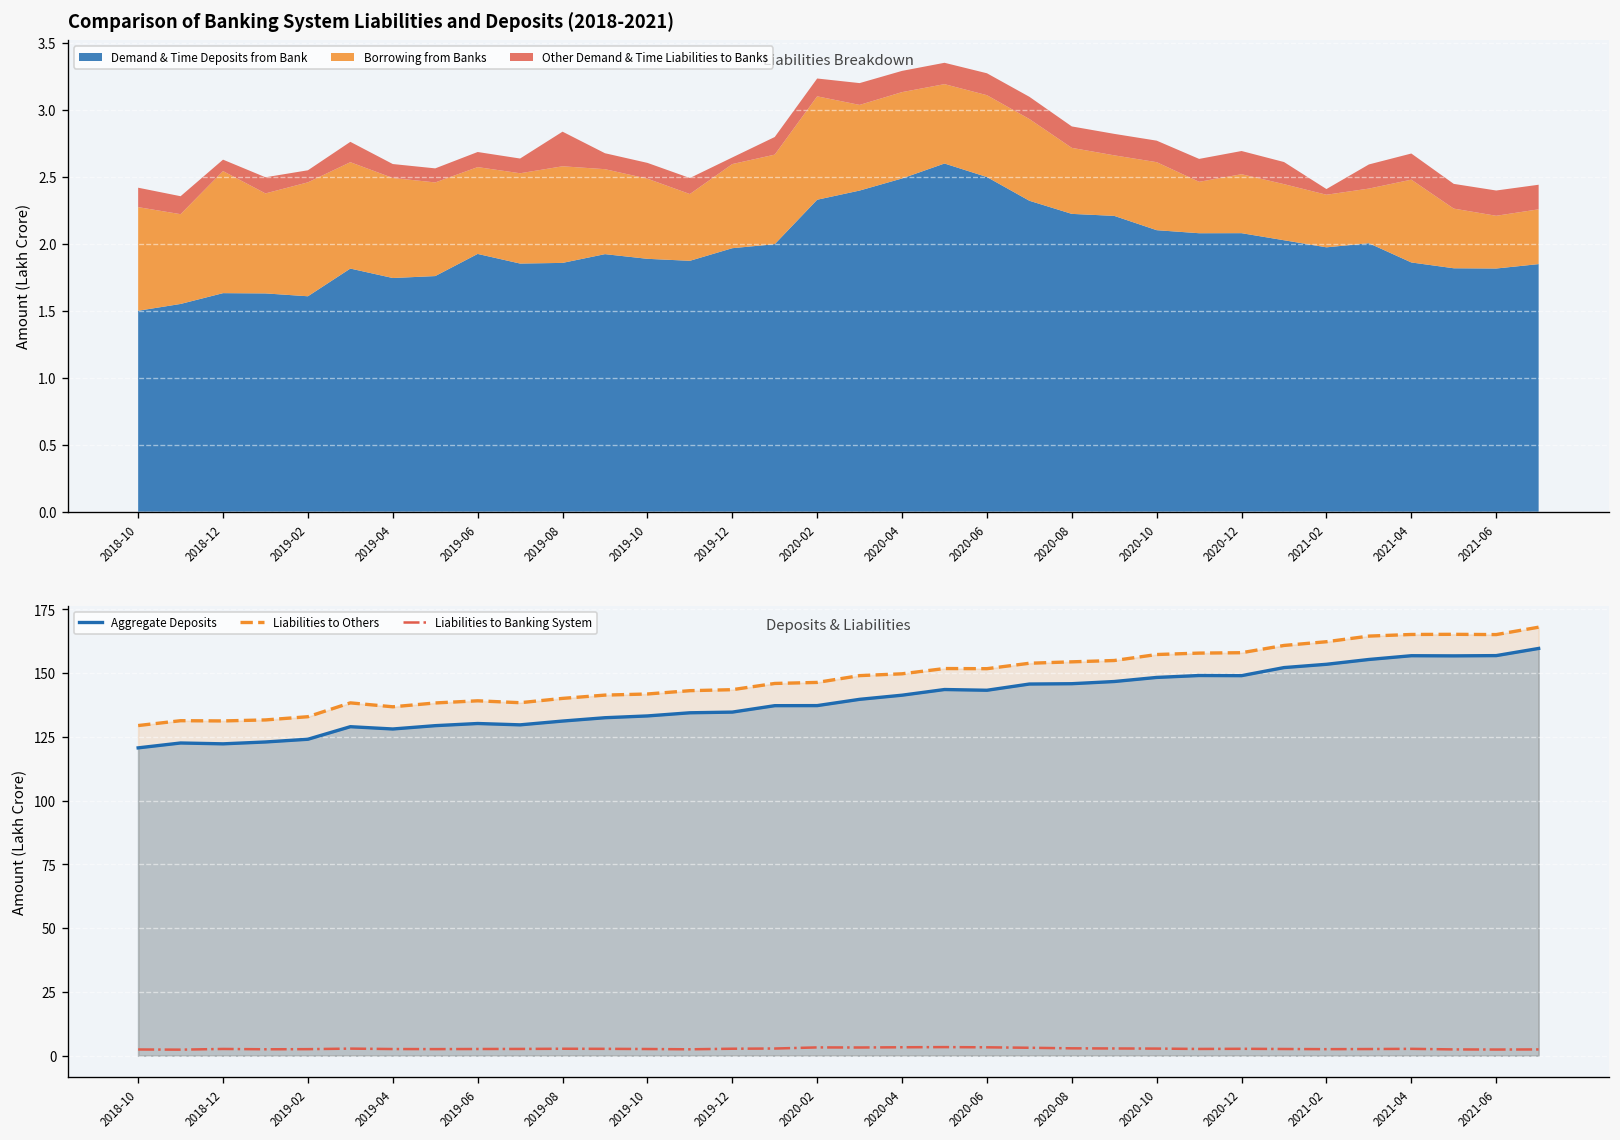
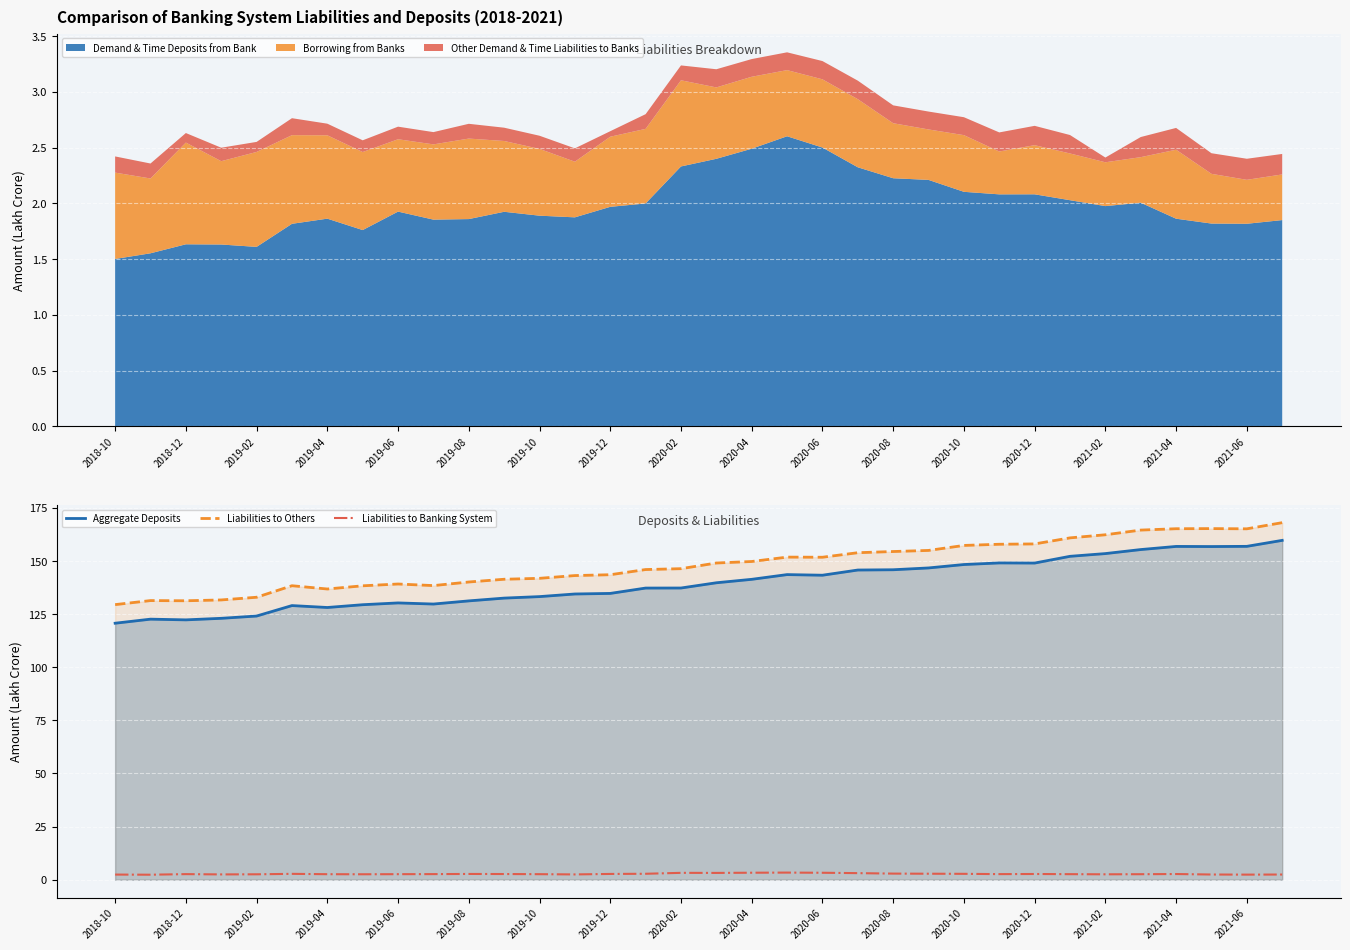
  {
    "Comparison of Banking System Liabilities and Deposits (2018-2021)": {
      "Demand & Time Deposits from Bank": {
        "2018-10": 1.50,
        "2018-12": 1.63,
        "2019-02": 1.61,
-       "2019-04": 1.75,
+       "2019-04": 1.86,
        "2019-06": 1.93,
        "2019-08": 1.86,
        "2019-10": 1.89,
        "2019-12": 1.97,
        "2020-02": 2.33,
        "2020-04": 2.49,
        "2020-06": 2.50,
        "2020-08": 2.23,
        "2020-10": 2.10,
        "2020-12": 2.08,
        "2021-02": 1.98,
        "2021-04": 1.86,
        "2021-06": 1.82
      },
      "Borrowing from Banks": {
        "2018-10": 0.77,
        "2018-12": 0.91,
        "2019-02": 0.85,
        "2019-04": 0.75,
        "2019-06": 0.65,
        "2019-08": 0.72,
        "2019-10": 0.60,
        "2019-12": 0.63,
        "2020-02": 0.77,
        "2020-04": 0.65,
        "2020-06": 0.61,
        "2020-08": 0.49,
        "2020-10": 0.51,
        "2020-12": 0.44,
        "2021-02": 0.39,
        "2021-04": 0.62,
        "2021-06": 0.39
      },
      "Other Demand & Time Liabilities to Banks": {
        "2018-10": 0.15,
        "2018-12": 0.09,
        "2019-02": 0.09,
        "2019-04": 0.10,
        "2019-06": 0.11,
-       "2019-08": 0.26,
+       "2019-08": 0.13,
        "2019-10": 0.12,
        "2019-12": 0.05,
        "2020-02": 0.13,
        "2020-04": 0.16,
        "2020-06": 0.16,
        "2020-08": 0.16,
        "2020-10": 0.16,
        "2020-12": 0.17,
        "2021-02": 0.04,
        "2021-04": 0.20,
        "2021-06": 0.19
      }
    }
  }
